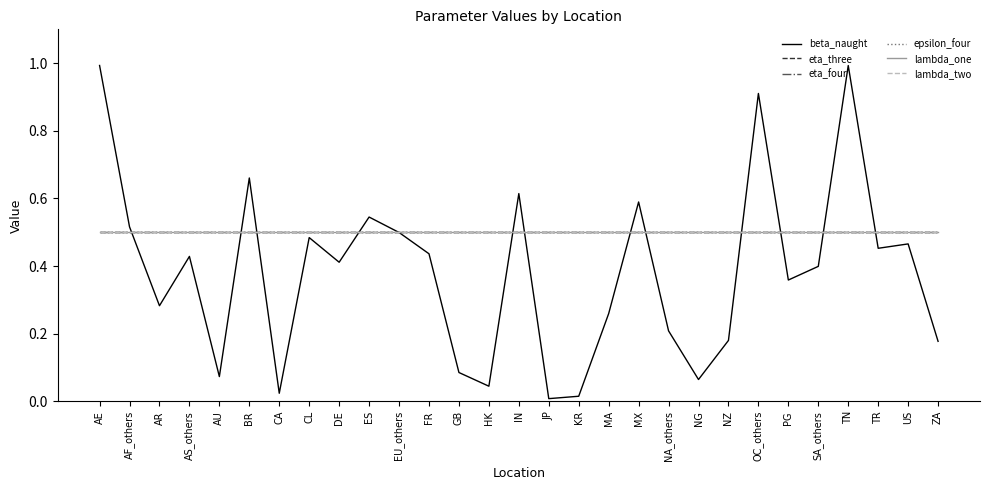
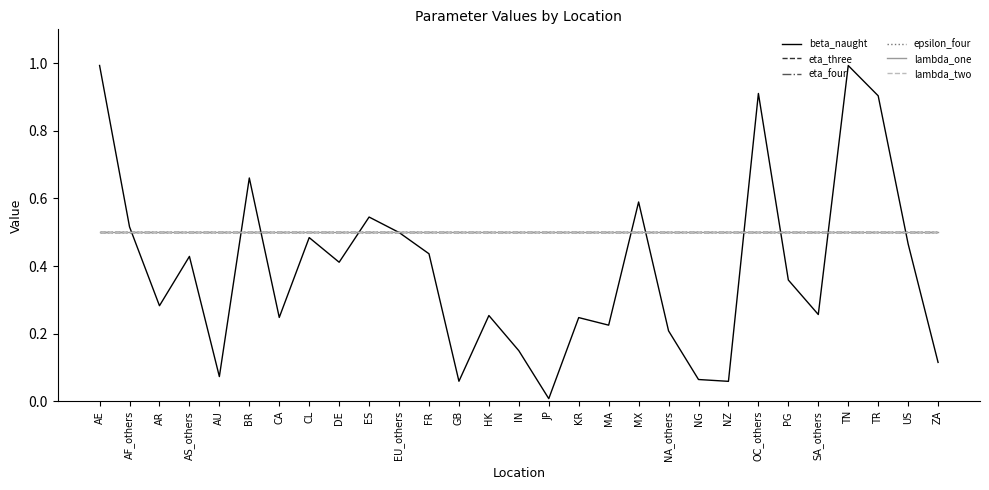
  {
    "beta_naught": {
      "AE": 0.99,
      "AF_others": 0.52,
      "AR": 0.28,
      "AS_others": 0.43,
      "AU": 0.07,
      "BR": 0.66,
-     "CA": 0.02,
+     "CA": 0.25,
      "CL": 0.48,
      "DE": 0.41,
      "ES": 0.54,
      "FR": 0.44,
-     "GB": 0.09,
-     "HK": 0.04,
-     "IN": 0.61,
+     "GB": 0.06,
+     "HK": 0.25,
+     "IN": 0.15,
      "JP": 0.01,
-     "KR": 0.02,
-     "MA": 0.26,
+     "KR": 0.25,
+     "MA": 0.23,
      "MX": 0.59,
      "NA_others": 0.21,
      "NG": 0.06,
-     "NZ": 0.18,
+     "NZ": 0.06,
      "OC_others": 0.91,
      "PG": 0.36,
-     "SA_others": 0.40,
+     "SA_others": 0.26,
      "TN": 0.99,
-     "TR": 0.45,
+     "TR": 0.90,
      "US": 0.47,
-     "ZA": 0.18
+     "ZA": 0.12
    },
    "lambda_two": {
      "AE": 0.50,
      "AF_others": 0.50,
      "AR": 0.50,
      "AS_others": 0.50,
      "AU": 0.50,
      "BR": 0.50,
      "CA": 0.50,
      "CL": 0.50,
      "DE": 0.50,
      "ES": 0.50,
      "FR": 0.50,
      "GB": 0.50,
      "HK": 0.50,
      "IN": 0.50,
      "JP": 0.50,
      "KR": 0.50,
      "MA": 0.50,
      "MX": 0.50,
      "NA_others": 0.50,
      "NG": 0.50,
      "NZ": 0.50,
      "OC_others": 0.50,
      "PG": 0.50,
      "SA_others": 0.50,
      "TN": 0.50,
      "TR": 0.50,
      "US": 0.50,
      "ZA": 0.50
    }
  }
